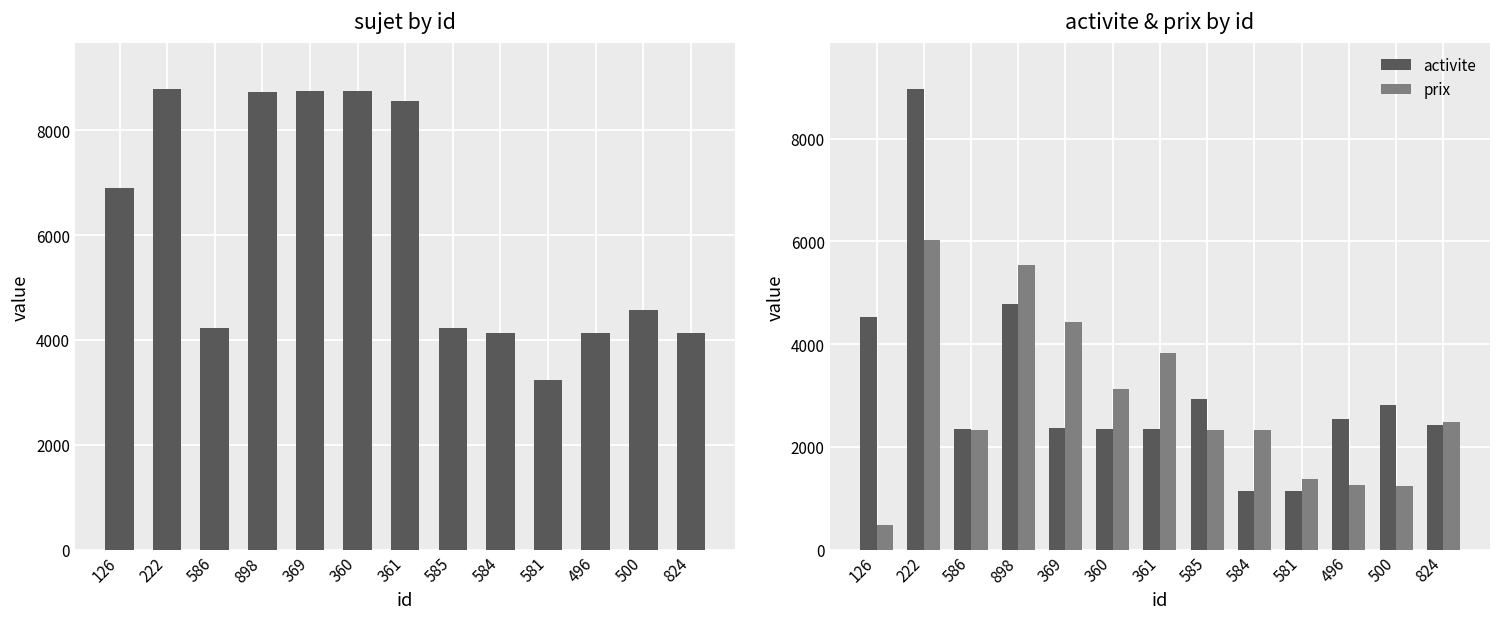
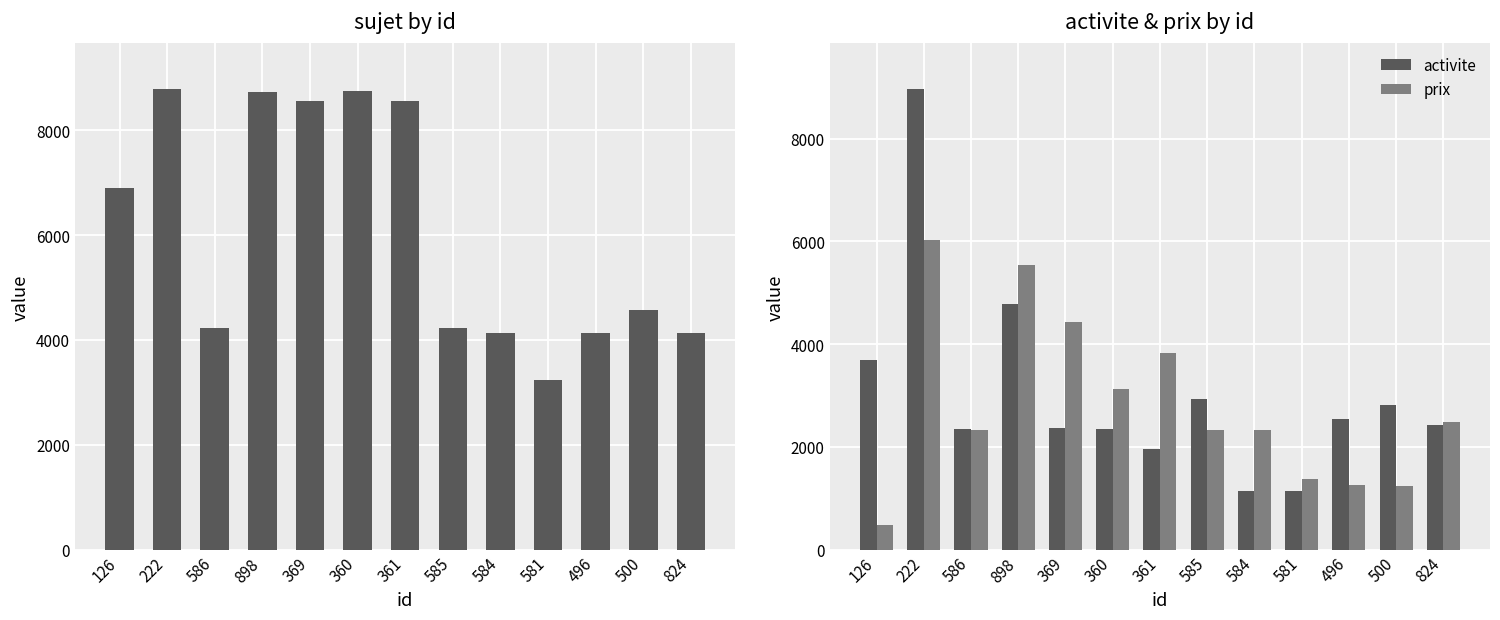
  {
    "sujet by id": {
      "126": 6900,
      "222": 8800,
      "586": 4200,
      "898": 8700,
-     "369": 8700,
+     "369": 8600,
      "360": 8800,
      "361": 8600,
      "585": 4200,
      "584": 4100,
      "581": 3200,
      "496": 4100,
      "500": 4600,
      "824": 4100
    },
    "activite & prix by id": {
      "activite": {
-       "126": 4500,
+       "126": 3700,
        "222": 9000,
        "586": 2400,
        "898": 4800,
        "369": 2400,
        "360": 2400,
-       "361": 2300,
+       "361": 2000,
        "585": 2900,
        "584": 1200,
        "581": 1200,
        "496": 2500,
        "500": 2800,
        "824": 2400
      },
      "prix": {
        "126": 500,
        "222": 6000,
        "586": 2300,
        "898": 5500,
        "369": 4400,
        "360": 3100,
        "361": 3800,
        "585": 2300,
        "584": 2300,
        "581": 1400,
        "496": 1300,
        "500": 1200,
        "824": 2500
      }
    }
  }
